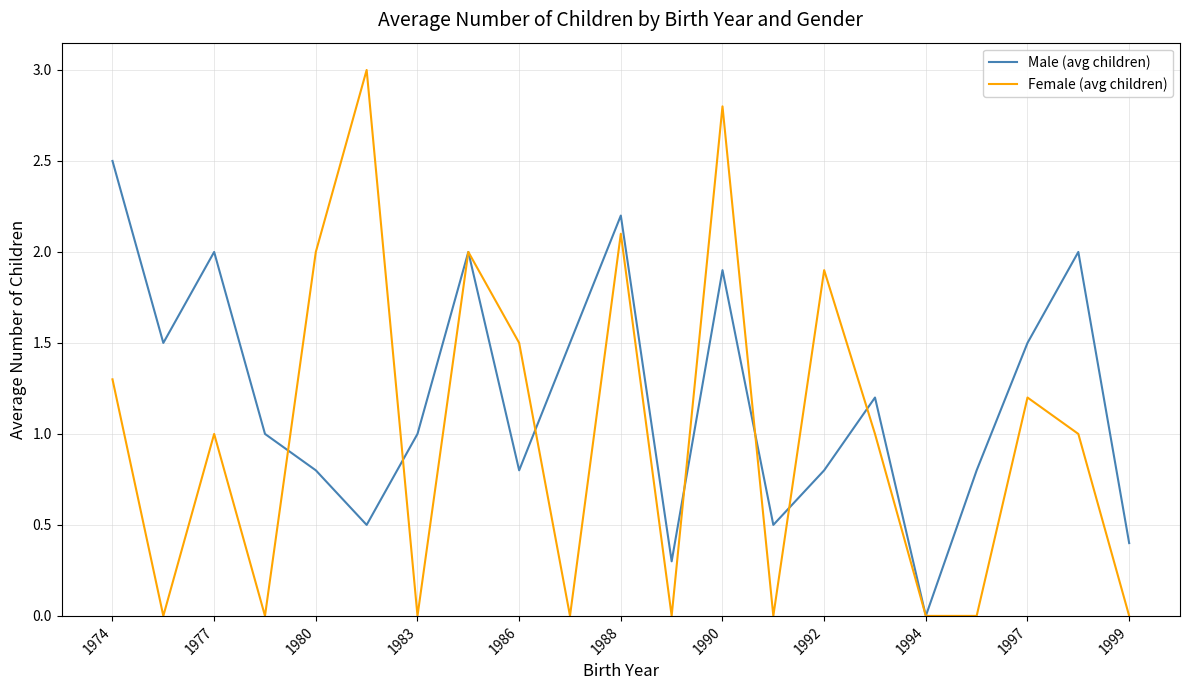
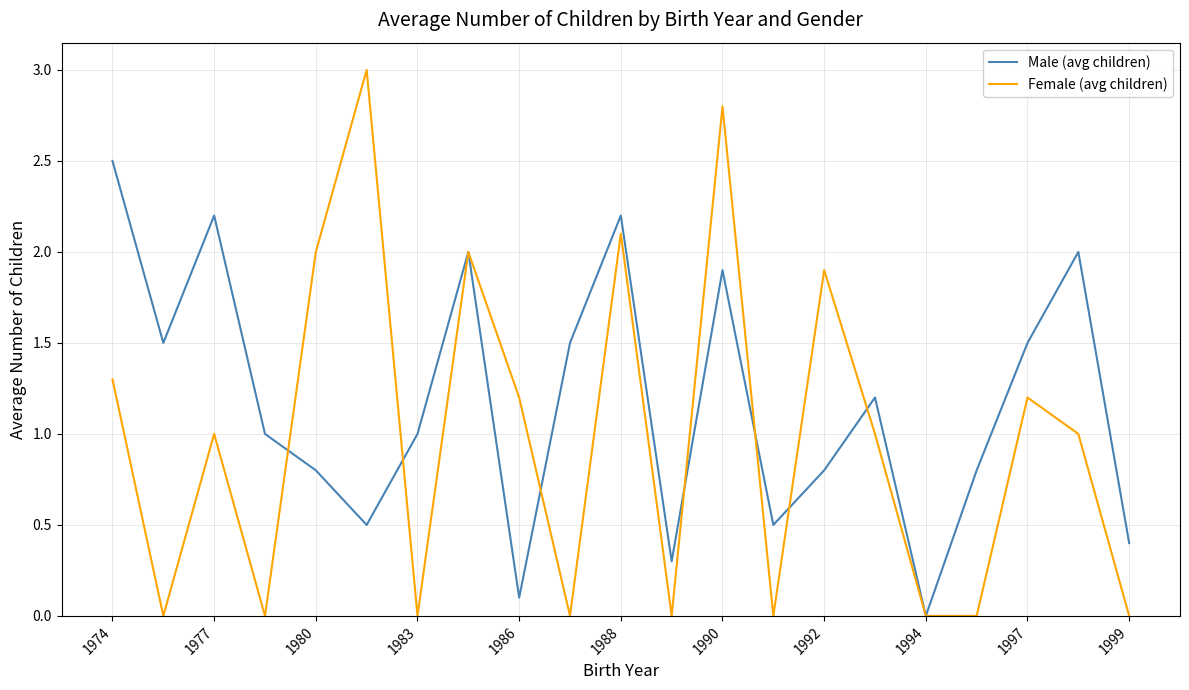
  {
    "Male (avg children)": {
      "1974": 2.5,
-     "1977": 2.0,
+     "1977": 2.2,
      "1980": 0.8,
      "1983": 1.0,
-     "1986": 0.8,
+     "1986": 0.1,
      "1988": 2.2,
      "1990": 1.9,
      "1992": 0.8,
      "1997": 1.5,
      "1999": 0.4
    },
    "Female (avg children)": {
      "1974": 1.3,
      "1977": 1.0,
      "1980": 2.0,
      "1983": 0.0,
-     "1986": 1.5,
+     "1986": 1.2,
      "1988": 2.1,
      "1990": 2.8,
      "1992": 1.9,
      "1997": 1.2,
      "1999": 0.0
    }
  }
